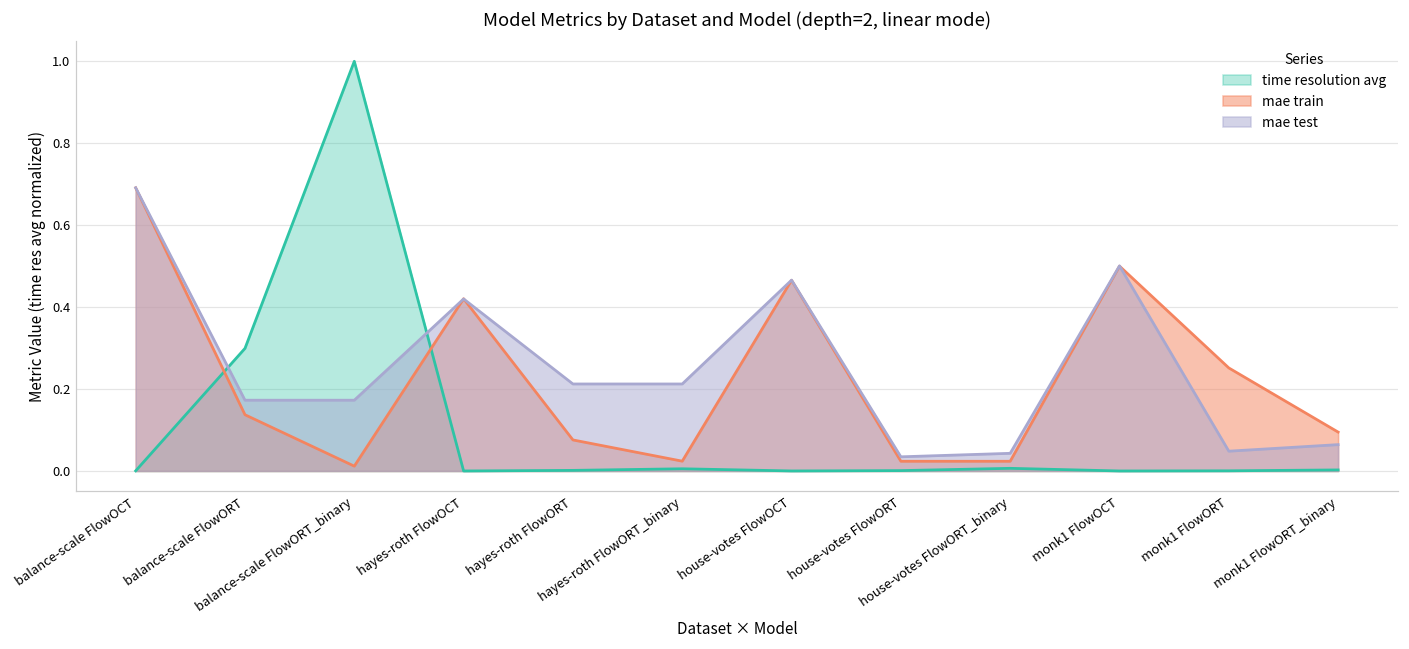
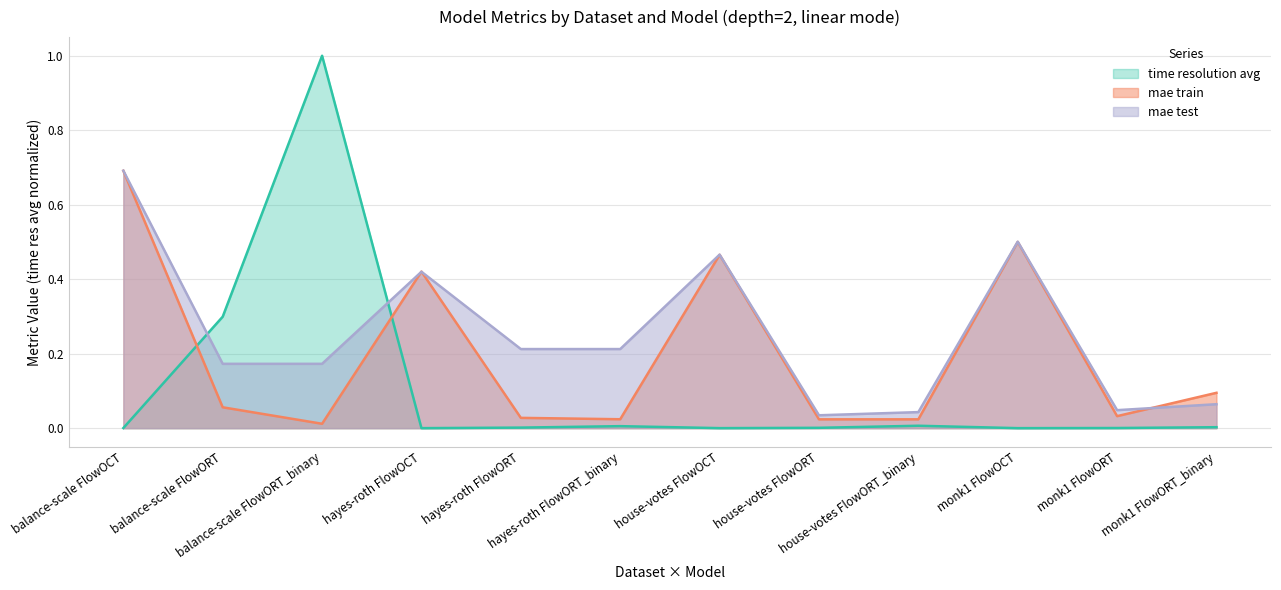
  {
    "mae train": {
-     "balance-scale FlowORT": 0.14,
+     "balance-scale FlowORT": 0.06,
      "balance-scale FlowORT_binary": 0.01,
-     "hayes-roth FlowORT": 0.08,
+     "hayes-roth FlowORT": 0.03,
      "hayes-roth FlowORT_binary": 0.02,
      "house-votes FlowORT": 0.02,
      "house-votes FlowORT_binary": 0.02,
-     "monk1 FlowORT": 0.25,
+     "monk1 FlowORT": 0.03,
      "monk1 FlowORT_binary": 0.09
    }
  }
